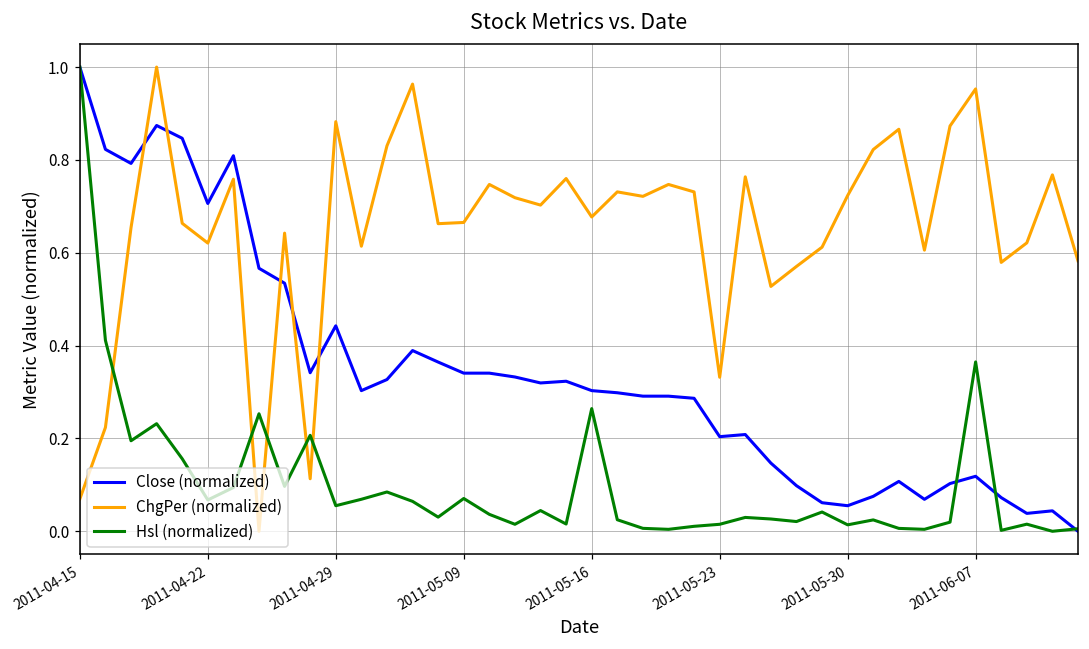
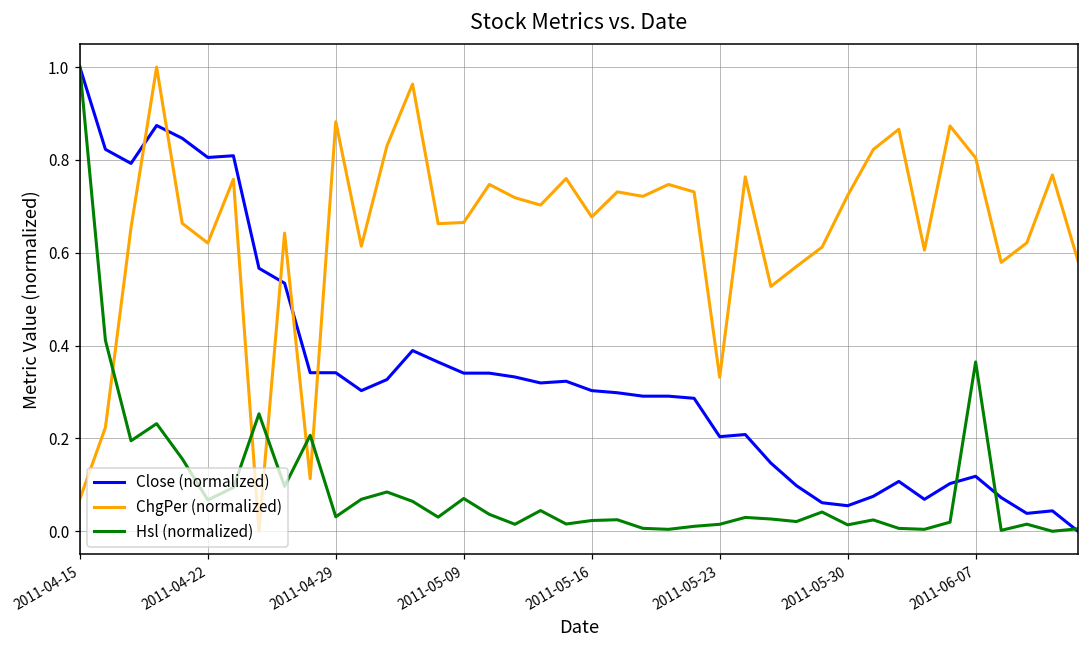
  {
    "Close (normalized)": {
-     "2011-04-22": 0.71,
-     "2011-04-29": 0.44,
+     "2011-04-22": 0.81,
+     "2011-04-29": 0.34,
      "2011-05-09": 0.34,
      "2011-05-16": 0.30,
      "2011-05-23": 0.20,
      "2011-05-30": 0.06,
      "2011-06-07": 0.12
    },
    "ChgPer (normalized)": {
      "2011-04-15": 0.07,
      "2011-04-22": 0.62,
      "2011-04-29": 0.88,
      "2011-05-09": 0.67,
      "2011-05-16": 0.68,
      "2011-05-23": 0.33,
      "2011-05-30": 0.72,
-     "2011-06-07": 0.95
+     "2011-06-07": 0.80
    },
    "Hsl (normalized)": {
-     "2011-04-29": 0.06,
+     "2011-04-29": 0.03,
      "2011-05-09": 0.07,
-     "2011-05-16": 0.26,
+     "2011-05-16": 0.02,
      "2011-05-23": 0.02,
      "2011-05-30": 0.01,
      "2011-06-07": 0.36
    }
  }
